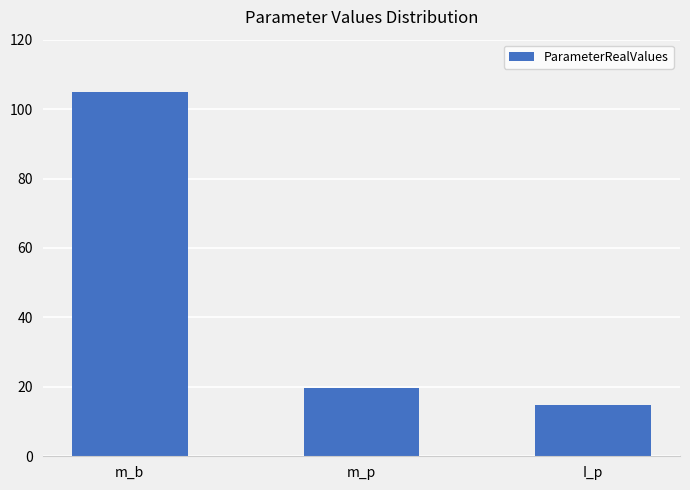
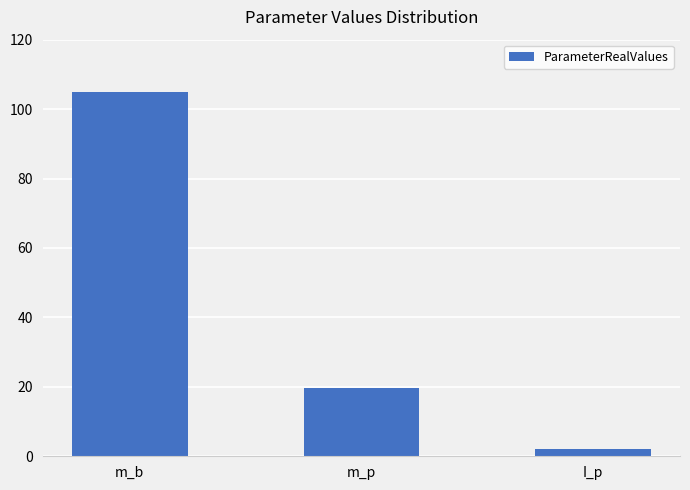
  {
    "m_b": 105,
    "m_p": 20,
-   "I_p": 15
+   "I_p": 2
  }
